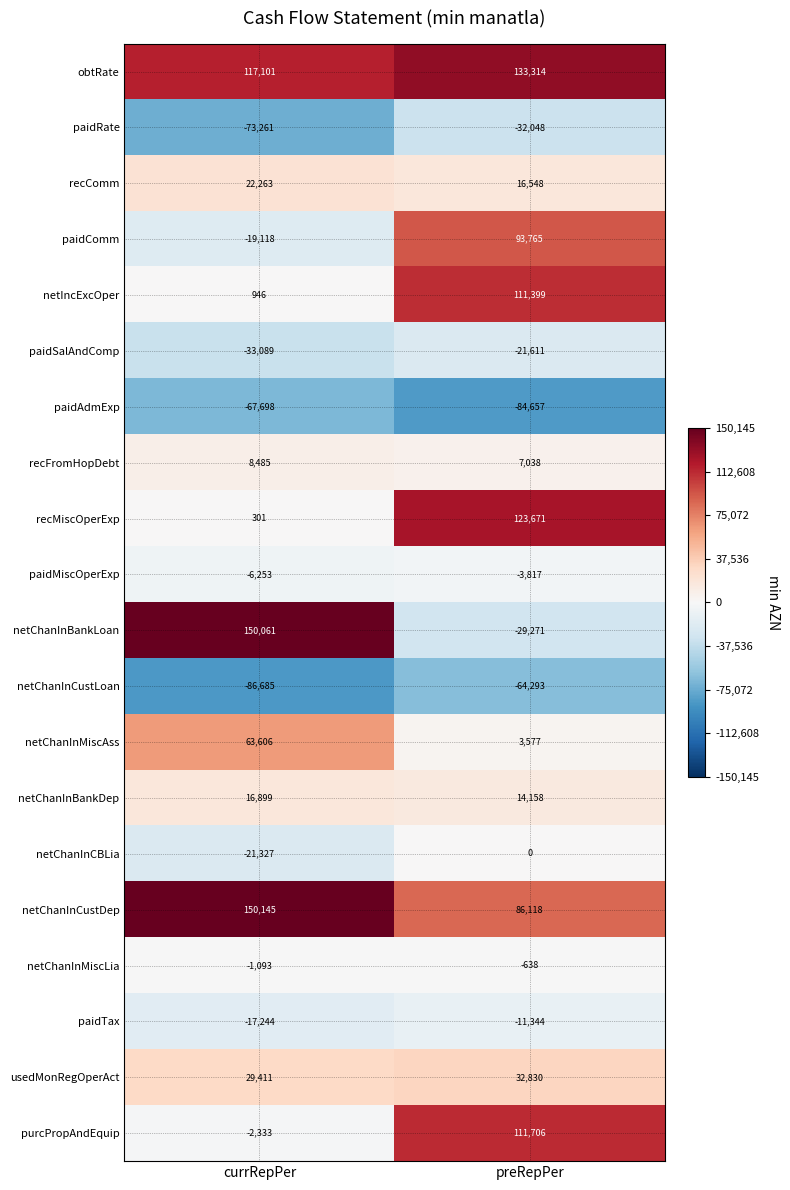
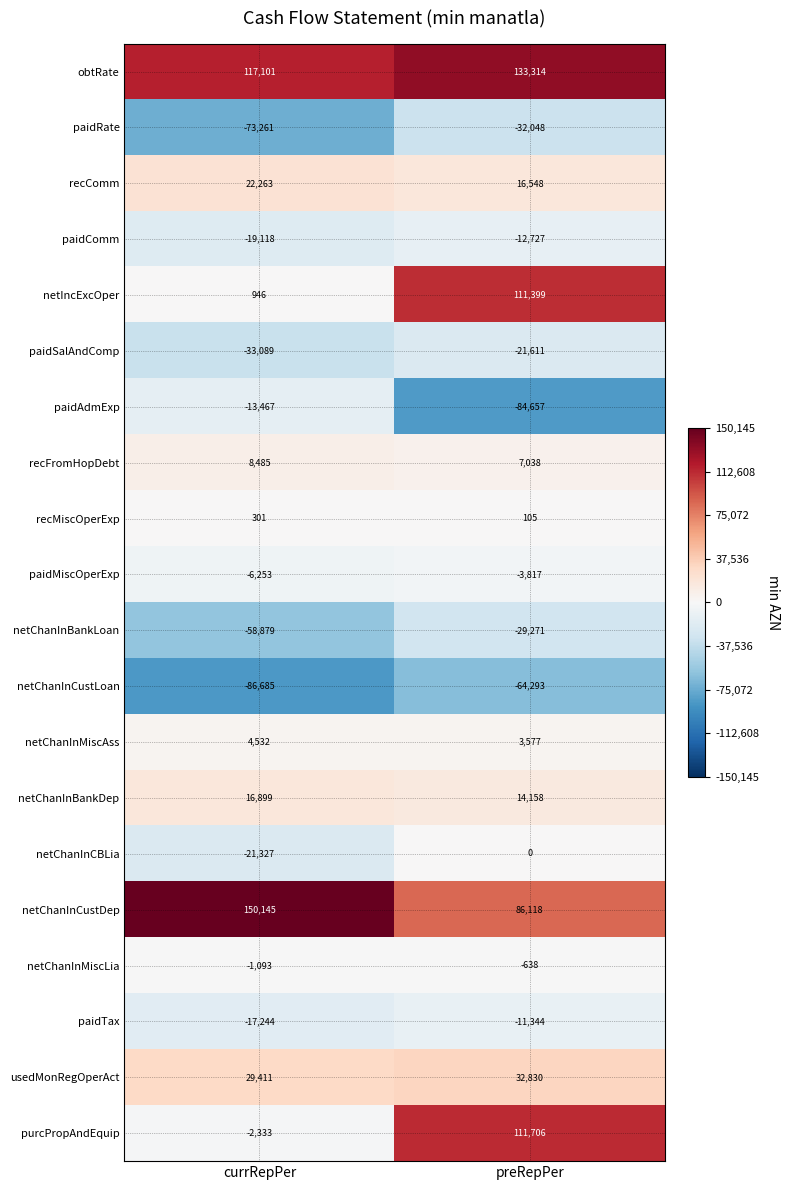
  {
    "obtRate": {
      "currRepPer": "117,101",
      "preRepPer": "133,314"
    },
    "paidRate": {
      "currRepPer": "-73,261",
      "preRepPer": "-32,048"
    },
    "recComm": {
      "currRepPer": "22,263",
      "preRepPer": "16,548"
    },
    "paidComm": {
      "currRepPer": "-19,118",
-     "preRepPer": "93,765"
+     "preRepPer": "-12,727"
    },
    "netIncExcOper": {
      "currRepPer": "946",
      "preRepPer": "111,399"
    },
    "paidSalAndComp": {
      "currRepPer": "-33,089",
      "preRepPer": "-21,611"
    },
    "paidAdmExp": {
-     "currRepPer": "-67,698",
+     "currRepPer": "-13,467",
      "preRepPer": "-84,657"
    },
    "recFromHopDebt": {
      "currRepPer": "8,485",
      "preRepPer": "7,038"
    },
    "recMiscOperExp": {
      "currRepPer": "301",
-     "preRepPer": "123,671"
+     "preRepPer": "105"
    },
    "paidMiscOperExp": {
      "currRepPer": "-6,253",
      "preRepPer": "-3,817"
    },
    "netChanInBankLoan": {
-     "currRepPer": "150,061",
+     "currRepPer": "-58,879",
      "preRepPer": "-29,271"
    },
    "netChanInCustLoan": {
      "currRepPer": "-86,685",
      "preRepPer": "-64,293"
    },
    "netChanInMiscAss": {
-     "currRepPer": "63,606",
+     "currRepPer": "4,532",
      "preRepPer": "3,577"
    },
    "netChanInBankDep": {
      "currRepPer": "16,899",
      "preRepPer": "14,158"
    },
    "netChanInCBLia": {
      "currRepPer": "-21,327",
      "preRepPer": "0"
    },
    "netChanInCustDep": {
      "currRepPer": "150,145",
      "preRepPer": "86,118"
    },
    "netChanInMiscLia": {
      "currRepPer": "-1,093",
      "preRepPer": "-638"
    },
    "paidTax": {
      "currRepPer": "-17,244",
      "preRepPer": "-11,344"
    },
    "usedMonRegOperAct": {
      "currRepPer": "29,411",
      "preRepPer": "32,830"
    },
    "purcPropAndEquip": {
      "currRepPer": "-2,333",
      "preRepPer": "111,706"
    }
  }
